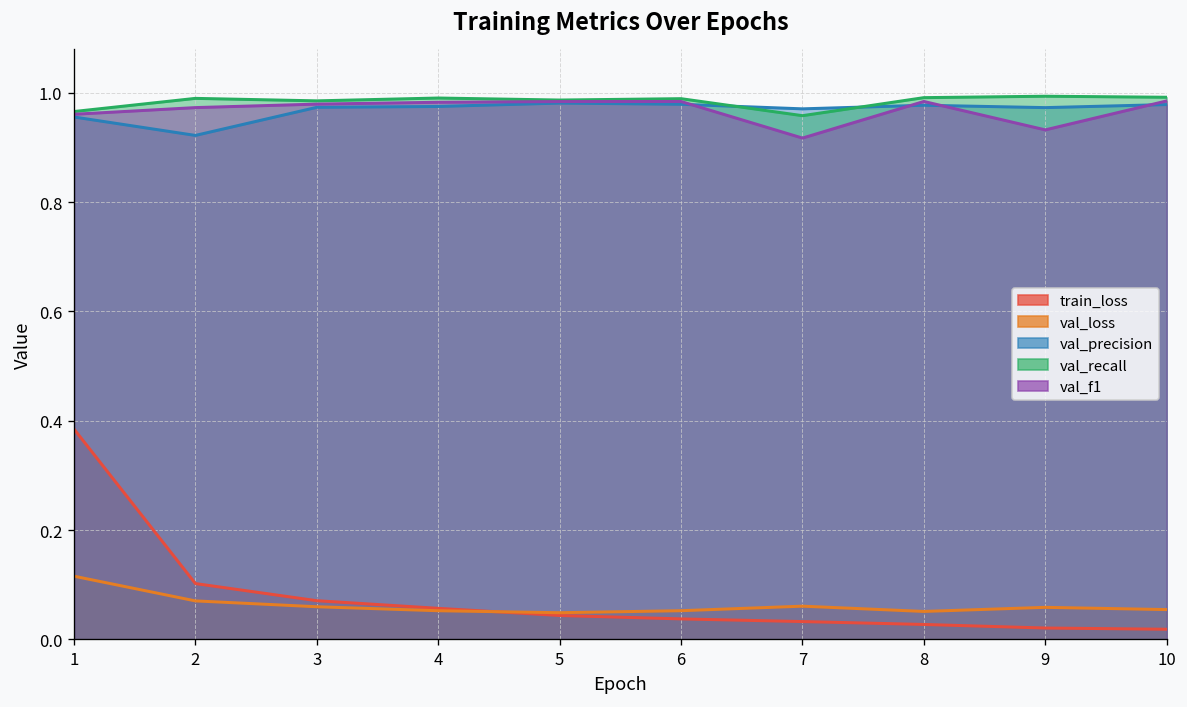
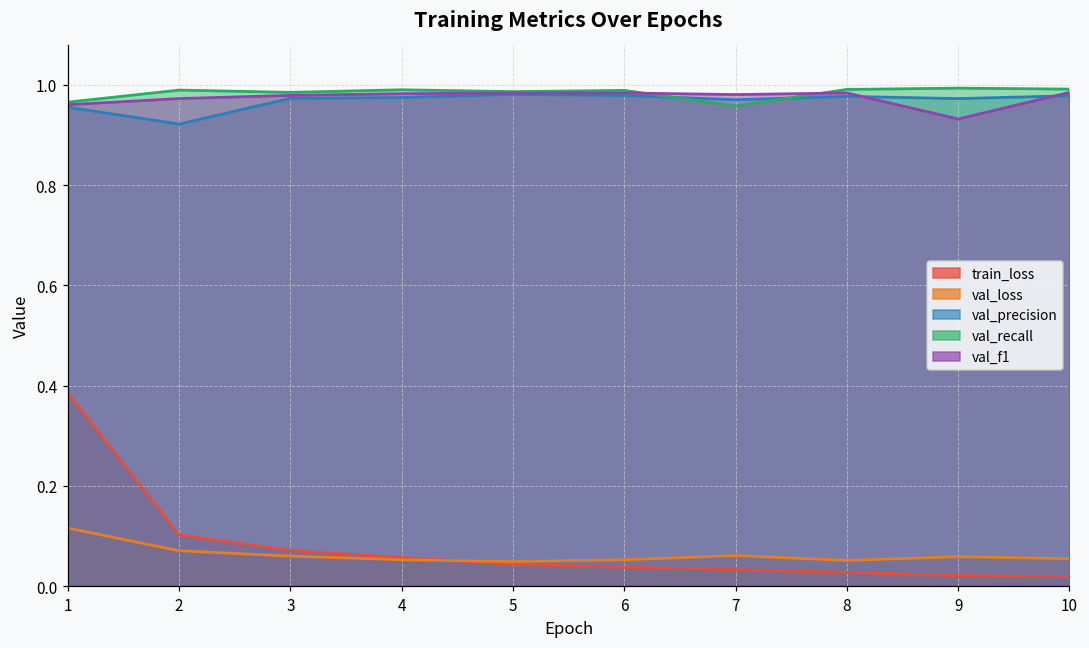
  {
    "val_precision": {
      "2": 0.92,
      "3": 0.97,
      "4": 0.97,
      "7": 0.97,
      "8": 0.98,
      "9": 0.97,
      "10": 0.98
    },
    "val_recall": {
      "2": 0.99,
      "3": 0.99,
      "4": 0.99,
      "7": 0.96,
      "8": 0.99,
      "9": 0.99,
      "10": 0.99
    },
    "val_f1": {
      "2": 0.97,
      "3": 0.98,
      "4": 0.98,
-     "7": 0.92,
+     "7": 0.98,
      "8": 0.98,
      "9": 0.93,
      "10": 0.99
    }
  }
